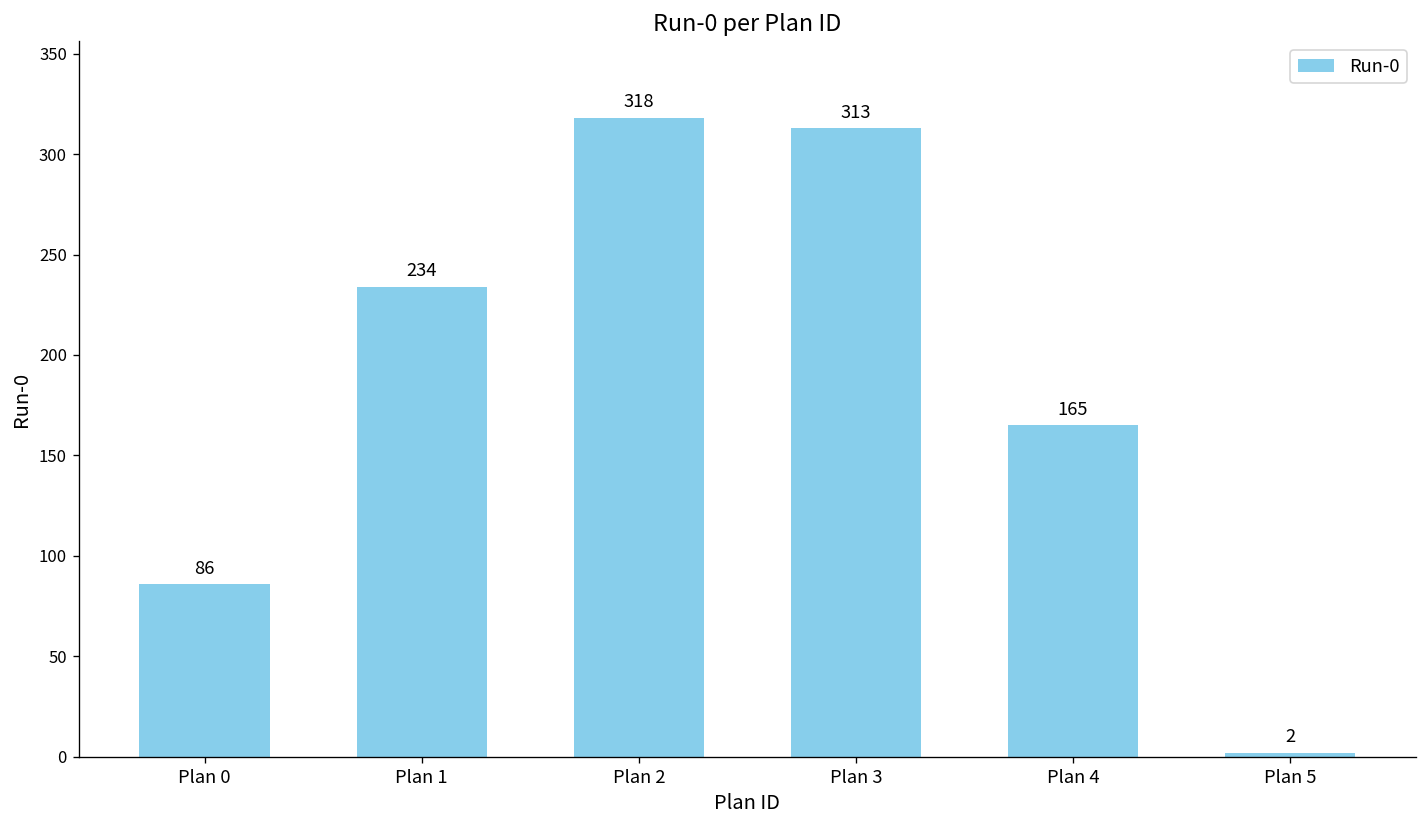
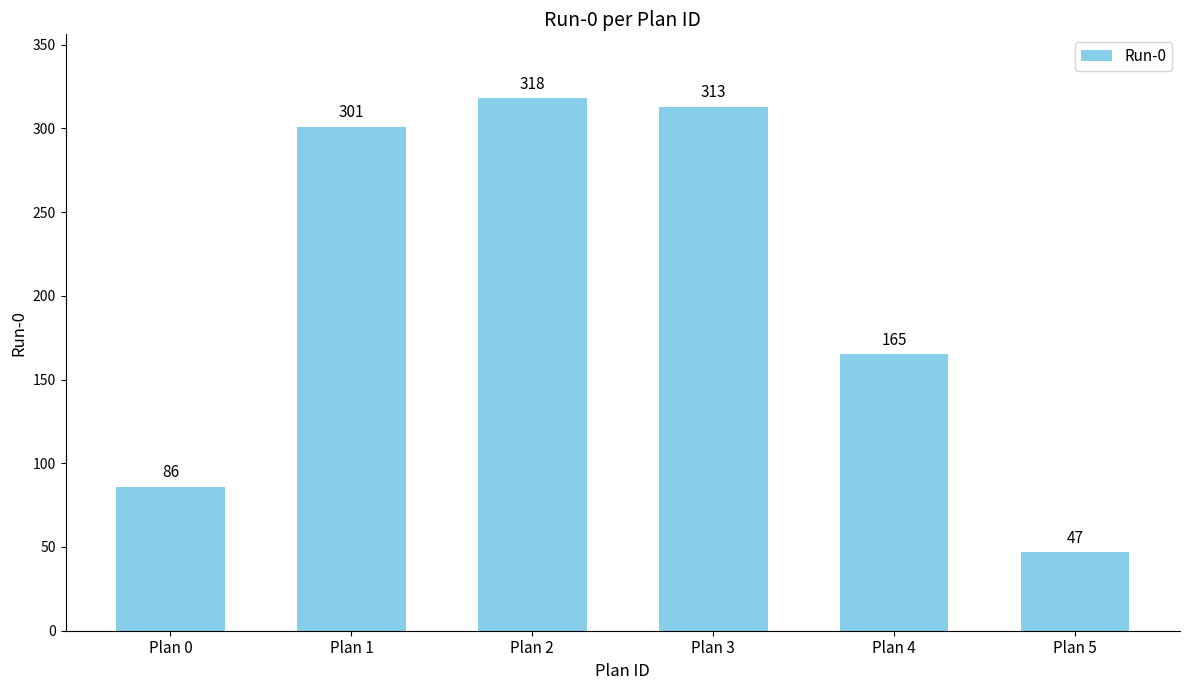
  {
    "Plan 0": 86,
-   "Plan 1": 234,
+   "Plan 1": 301,
    "Plan 2": 318,
    "Plan 3": 313,
    "Plan 4": 165,
-   "Plan 5": 2
+   "Plan 5": 47
  }
